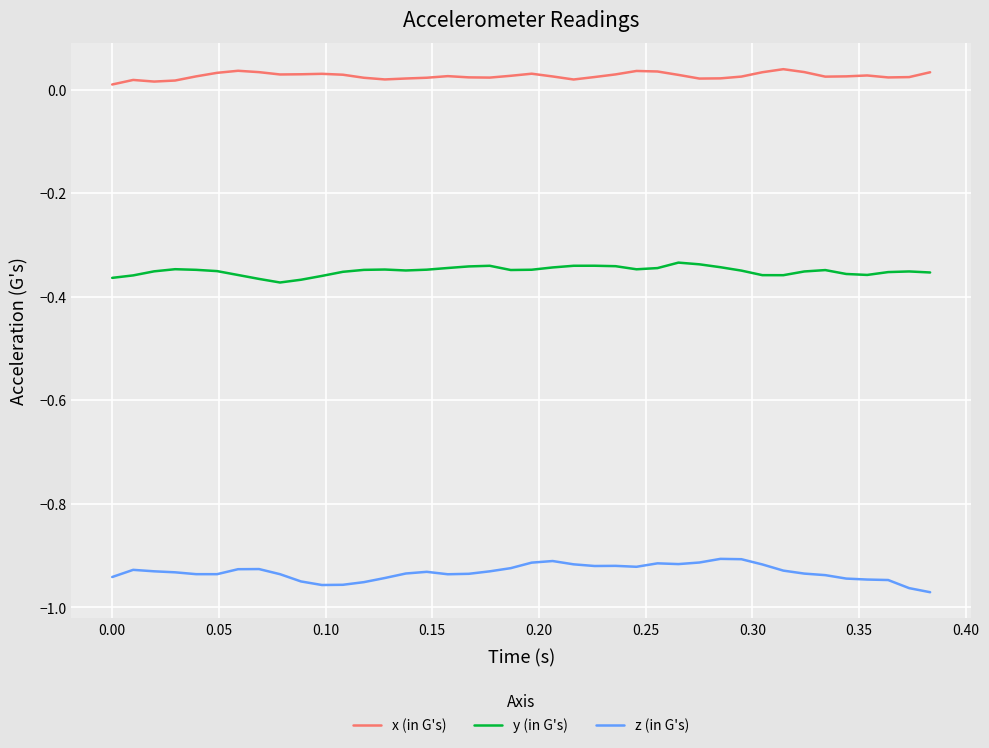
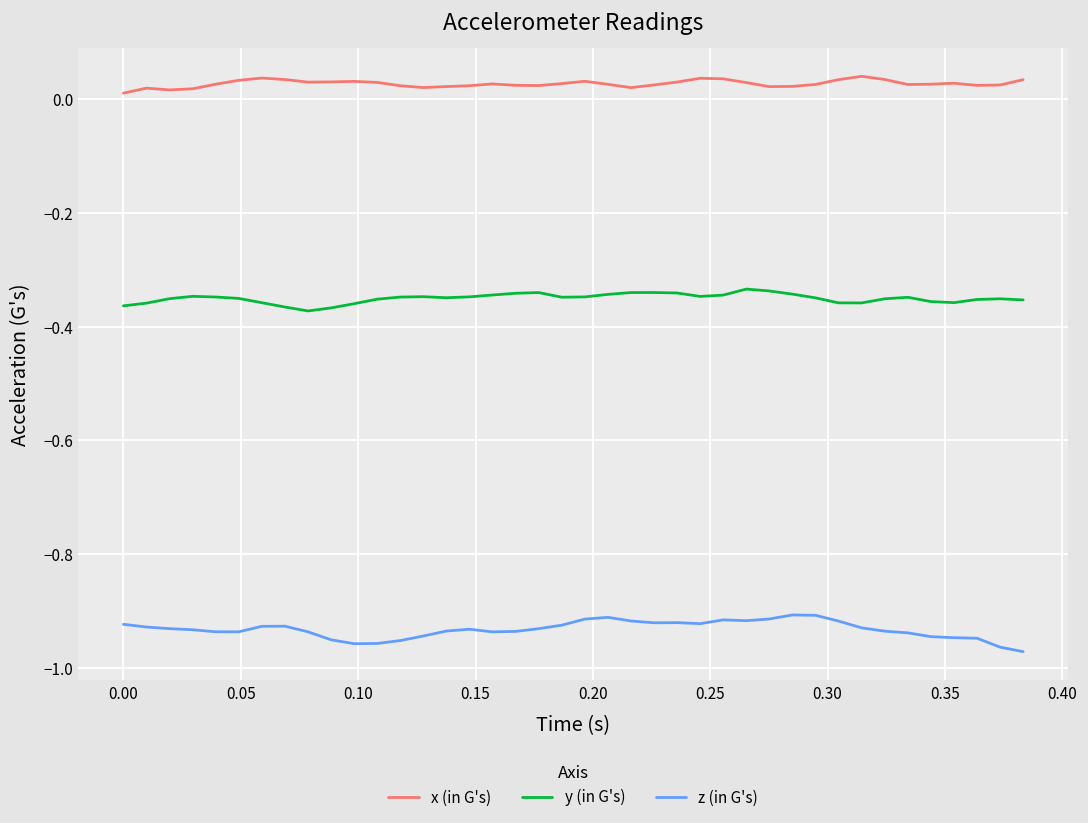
  {
    "x (in G's)": {
      "0.00": 0.01
    },
    "y (in G's)": {
      "0.00": -0.36
    },
    "z (in G's)": {
-     "0.00": -0.94
+     "0.00": -0.92
    }
  }
